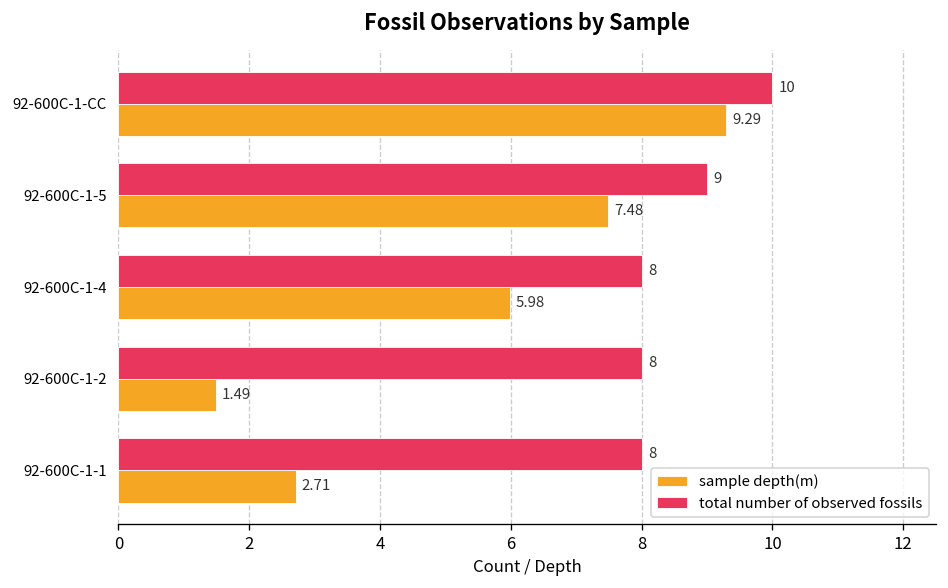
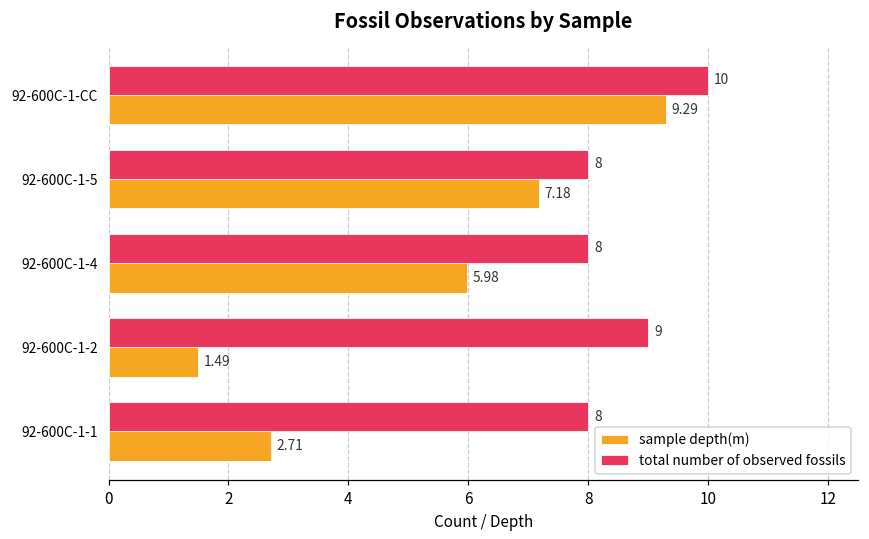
  {
    "sample depth(m)": {
      "92-600C-1-CC": 9.29,
-     "92-600C-1-5": 7.48,
+     "92-600C-1-5": 7.18,
      "92-600C-1-4": 5.98,
      "92-600C-1-2": 1.49,
      "92-600C-1-1": 2.71
    },
    "total number of observed fossils": {
      "92-600C-1-CC": 10,
-     "92-600C-1-5": 9,
+     "92-600C-1-5": 8,
      "92-600C-1-4": 8,
-     "92-600C-1-2": 8,
+     "92-600C-1-2": 9,
      "92-600C-1-1": 8
    }
  }
